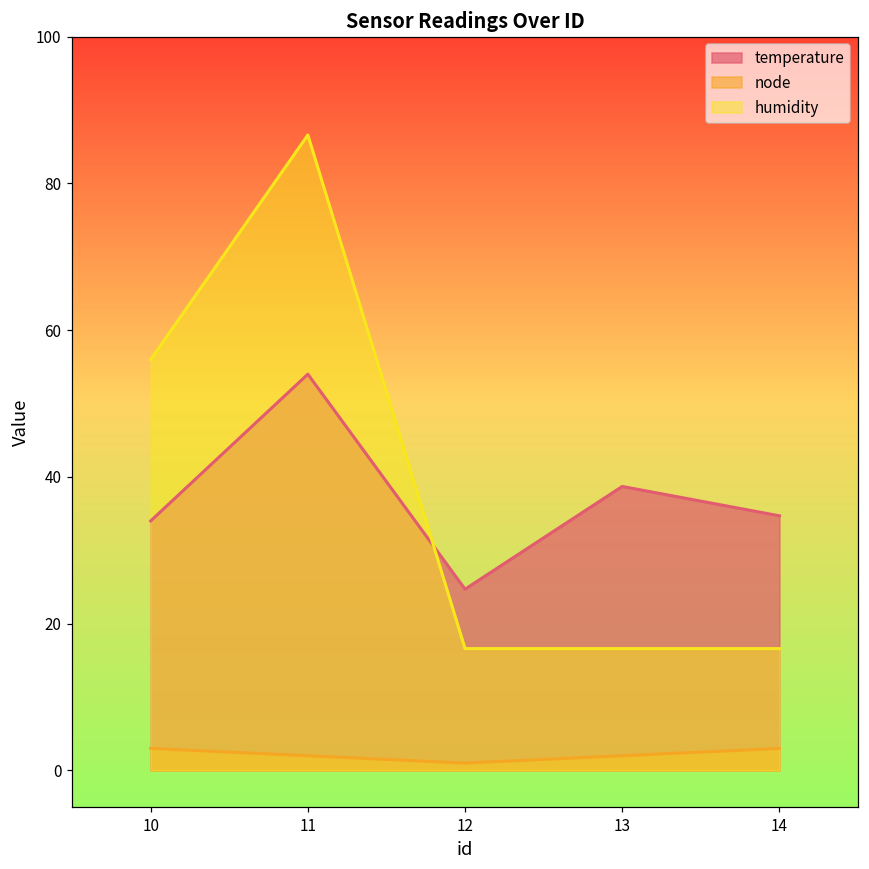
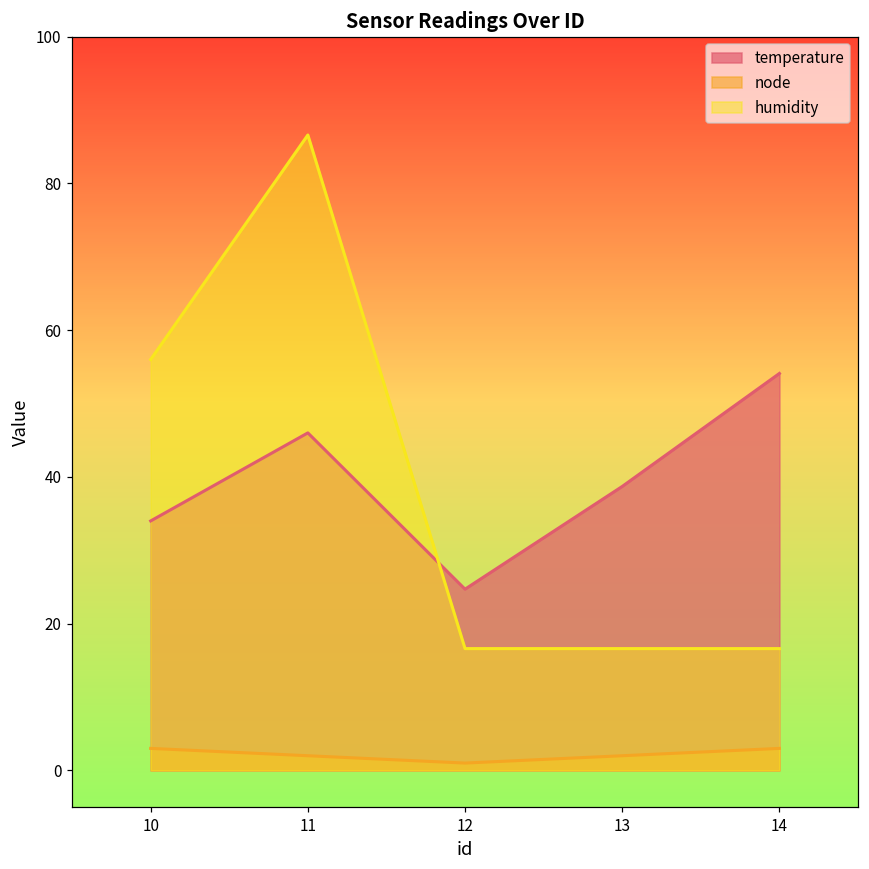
  {
    "temperature": {
      "10": 34,
-     "11": 54,
+     "11": 46,
      "12": 25,
      "13": 39,
-     "14": 35
+     "14": 54
    }
  }
